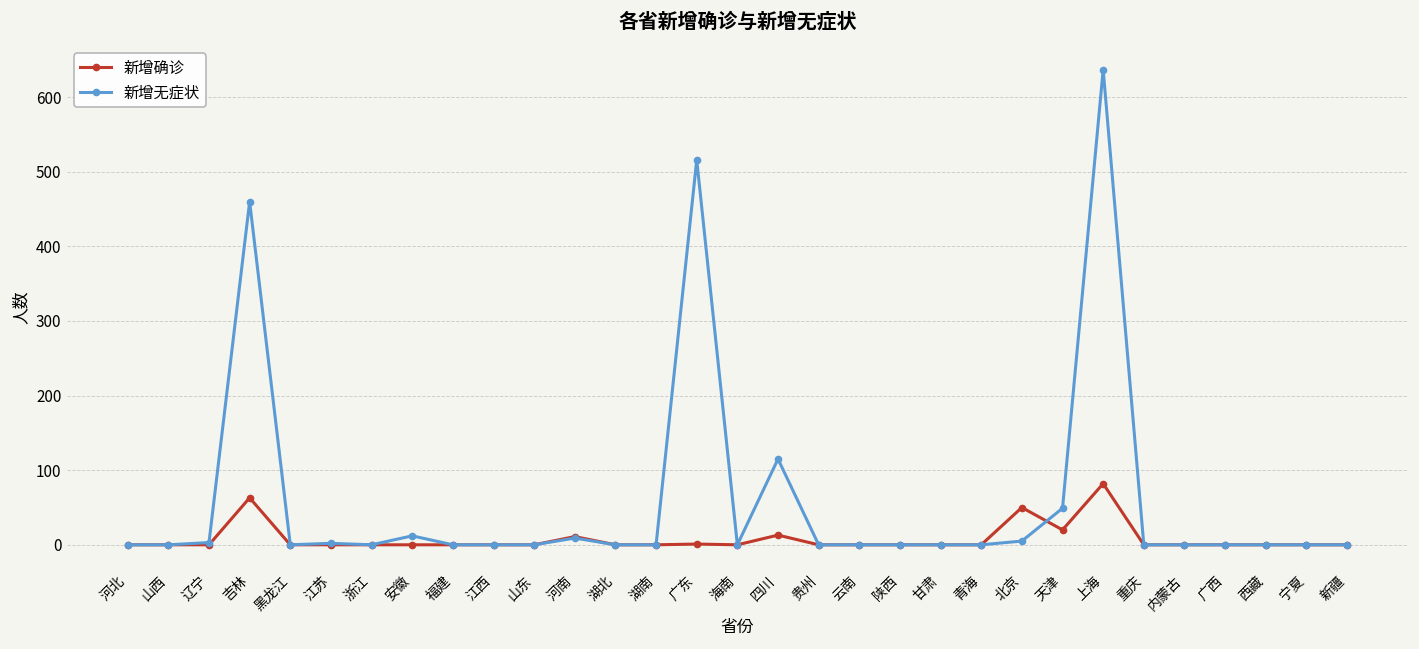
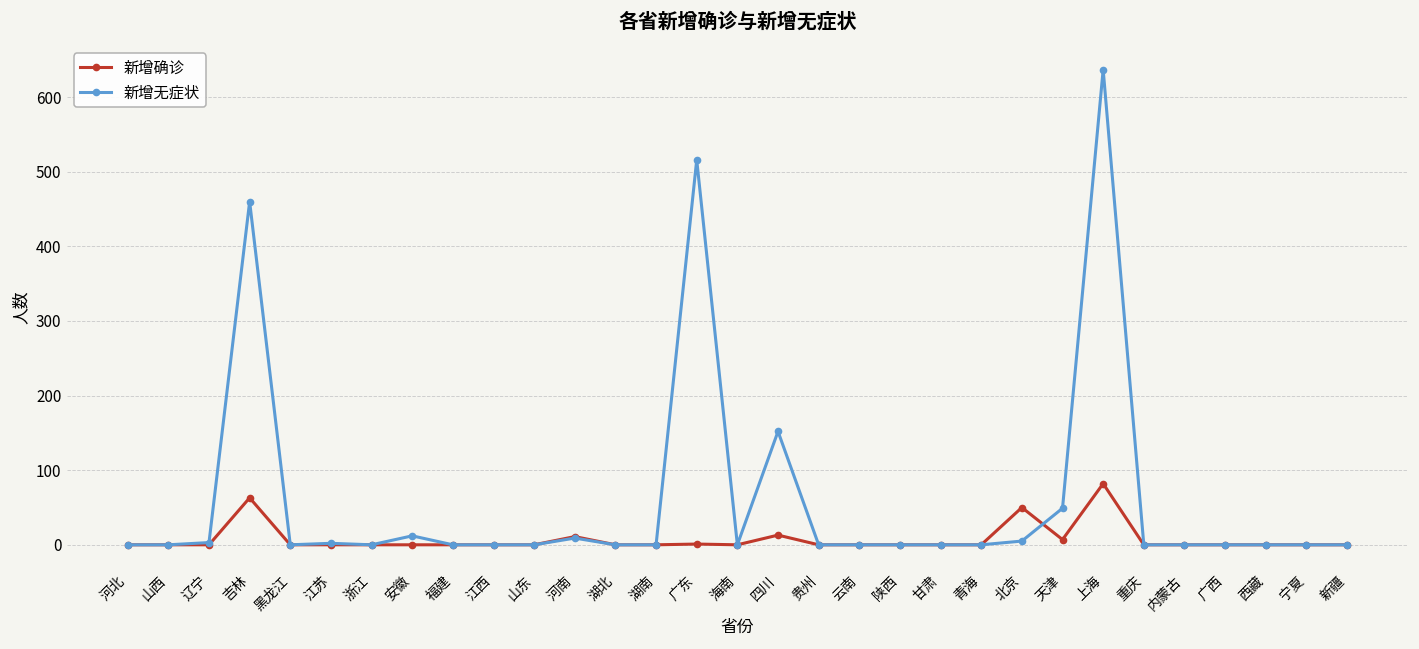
  {
    "新增确诊": {
      "吉林": 60,
      "安徽": 0,
      "广东": 0,
      "四川": 10,
      "北京": 50,
-     "天津": 20,
+     "天津": 10,
      "上海": 80
    },
    "新增无症状": {
      "吉林": 460,
      "安徽": 10,
      "广东": 520,
-     "四川": 120,
+     "四川": 150,
      "北京": 10,
      "天津": 50,
      "上海": 640
    }
  }
